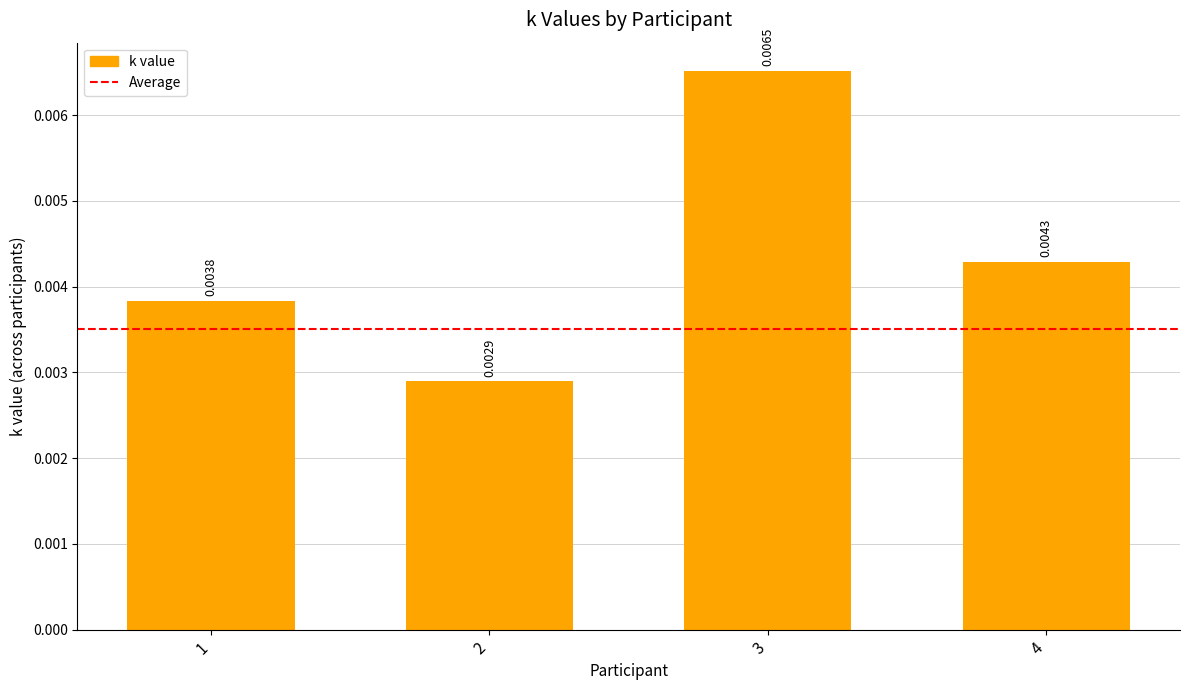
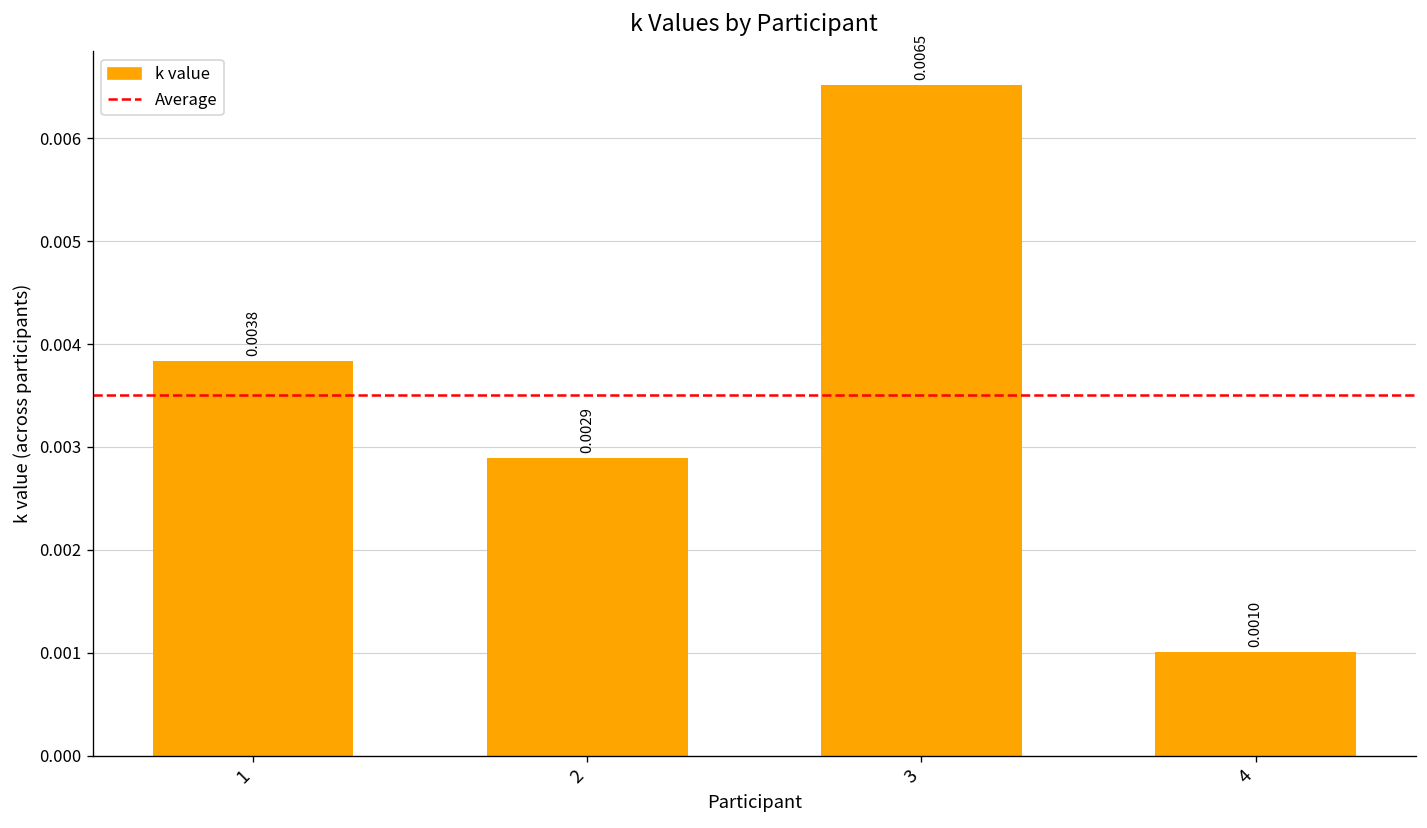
  {
    "1": 0.0038,
    "2": 0.0029,
    "3": 0.0065,
-   "4": 0.0043
+   "4": 0.0010
  }
